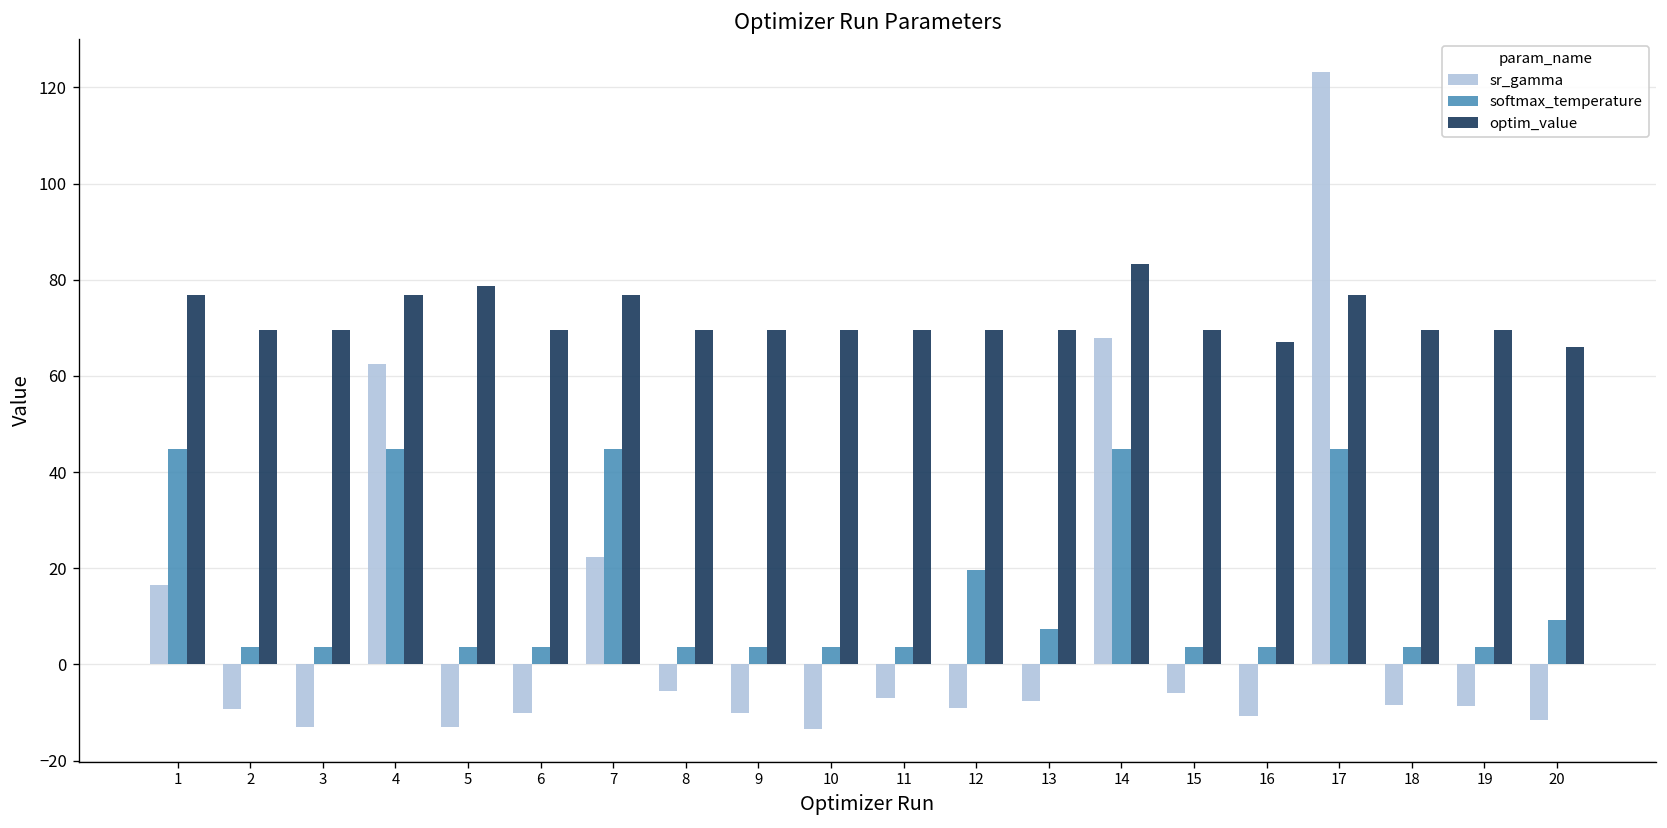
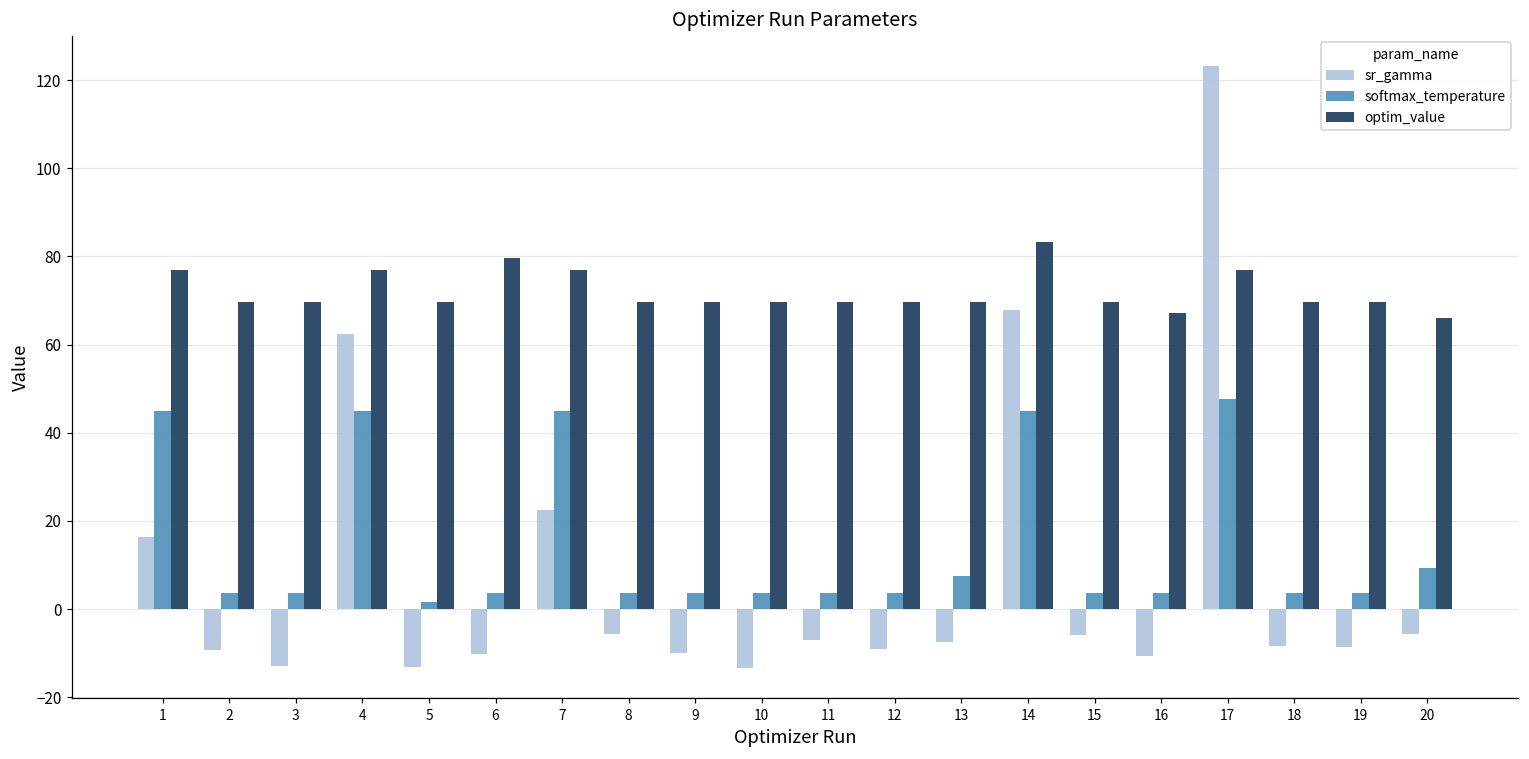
  {
    "sr_gamma": {
      "1": 16,
      "2": -9,
      "3": -13,
      "4": 62,
      "5": -13,
      "6": -10,
      "7": 22,
      "8": -6,
      "9": -10,
      "10": -13,
      "11": -7,
      "12": -9,
      "13": -8,
      "14": 68,
      "15": -6,
      "16": -11,
      "17": 123,
      "18": -8,
      "19": -9,
-     "20": -12
+     "20": -6
    },
    "softmax_temperature": {
      "1": 45,
      "2": 4,
      "3": 4,
      "4": 45,
-     "5": 4,
+     "5": 2,
      "6": 4,
      "7": 45,
      "8": 4,
      "9": 4,
      "10": 4,
      "11": 4,
-     "12": 20,
+     "12": 4,
      "13": 7,
      "14": 45,
      "15": 4,
      "16": 4,
-     "17": 45,
+     "17": 48,
      "18": 4,
      "19": 4,
      "20": 9
    },
    "optim_value": {
      "1": 77,
      "2": 70,
      "3": 70,
      "4": 77,
-     "5": 79,
-     "6": 70,
+     "5": 70,
+     "6": 80,
      "7": 77,
      "8": 70,
      "9": 70,
      "10": 70,
      "11": 70,
      "12": 70,
      "13": 70,
      "14": 83,
      "15": 70,
      "16": 67,
      "17": 77,
      "18": 70,
      "19": 70,
      "20": 66
    }
  }
